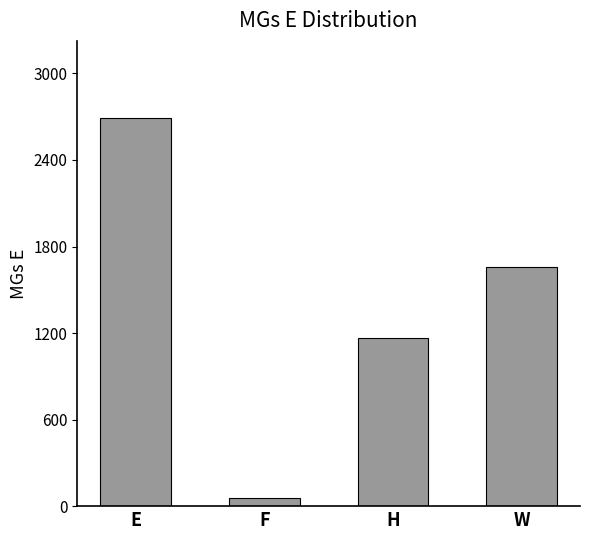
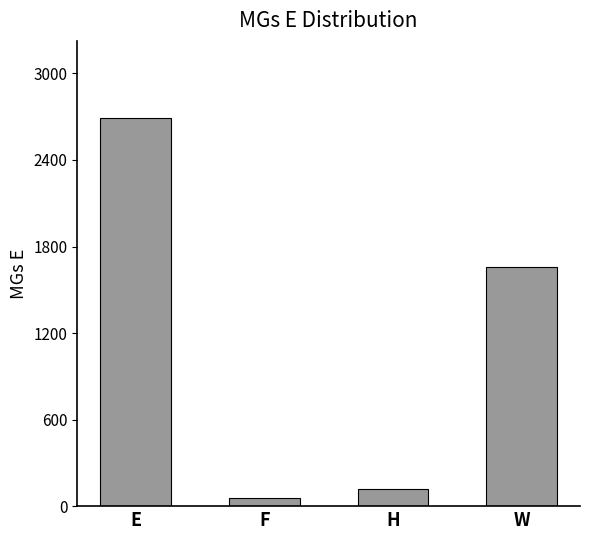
  {
    "E": 2690,
    "F": 60,
-   "H": 1170,
+   "H": 120,
    "W": 1660
  }
